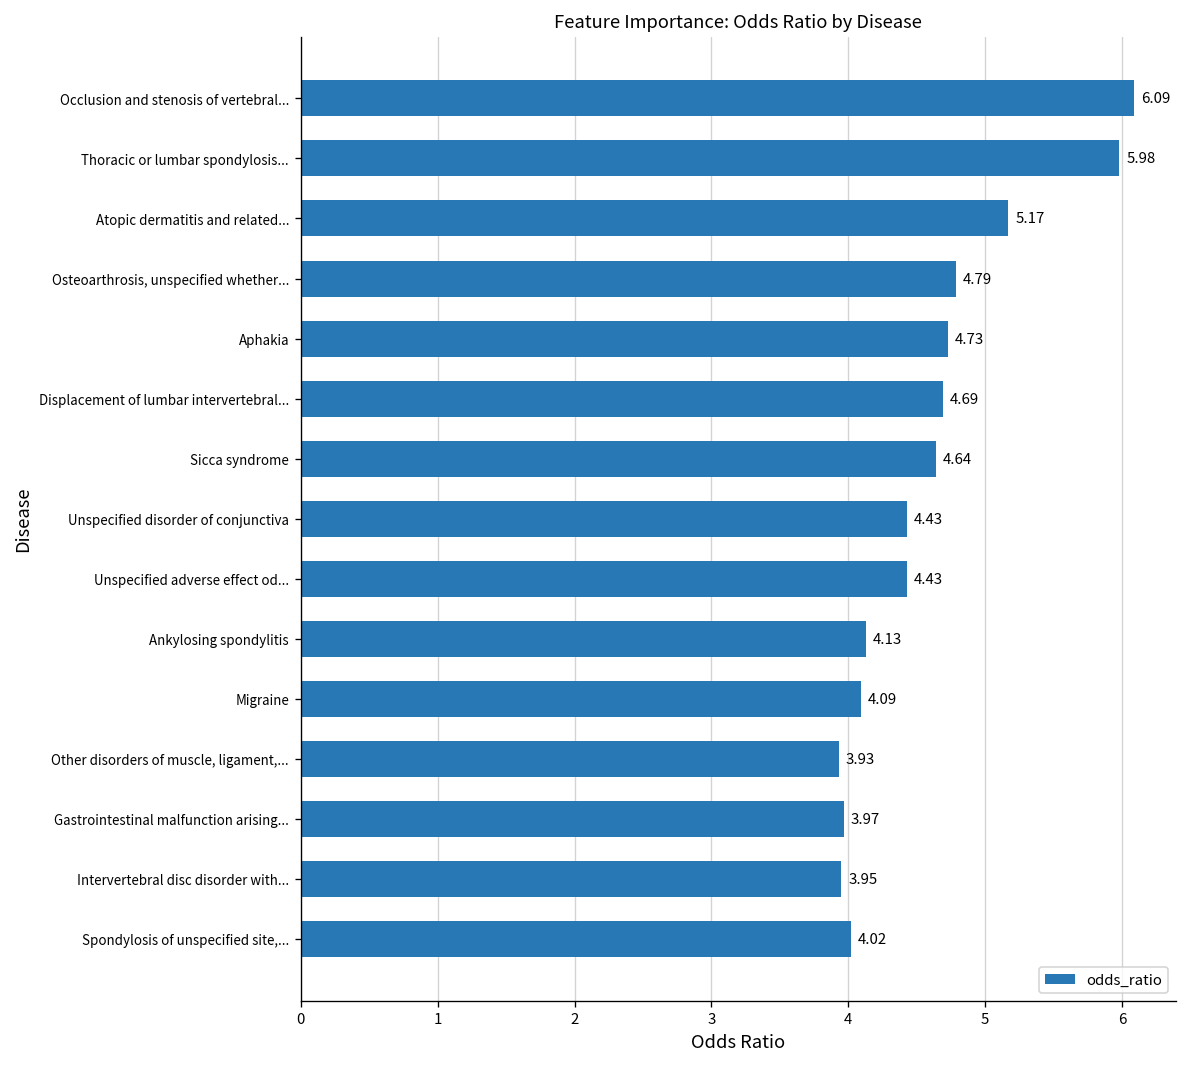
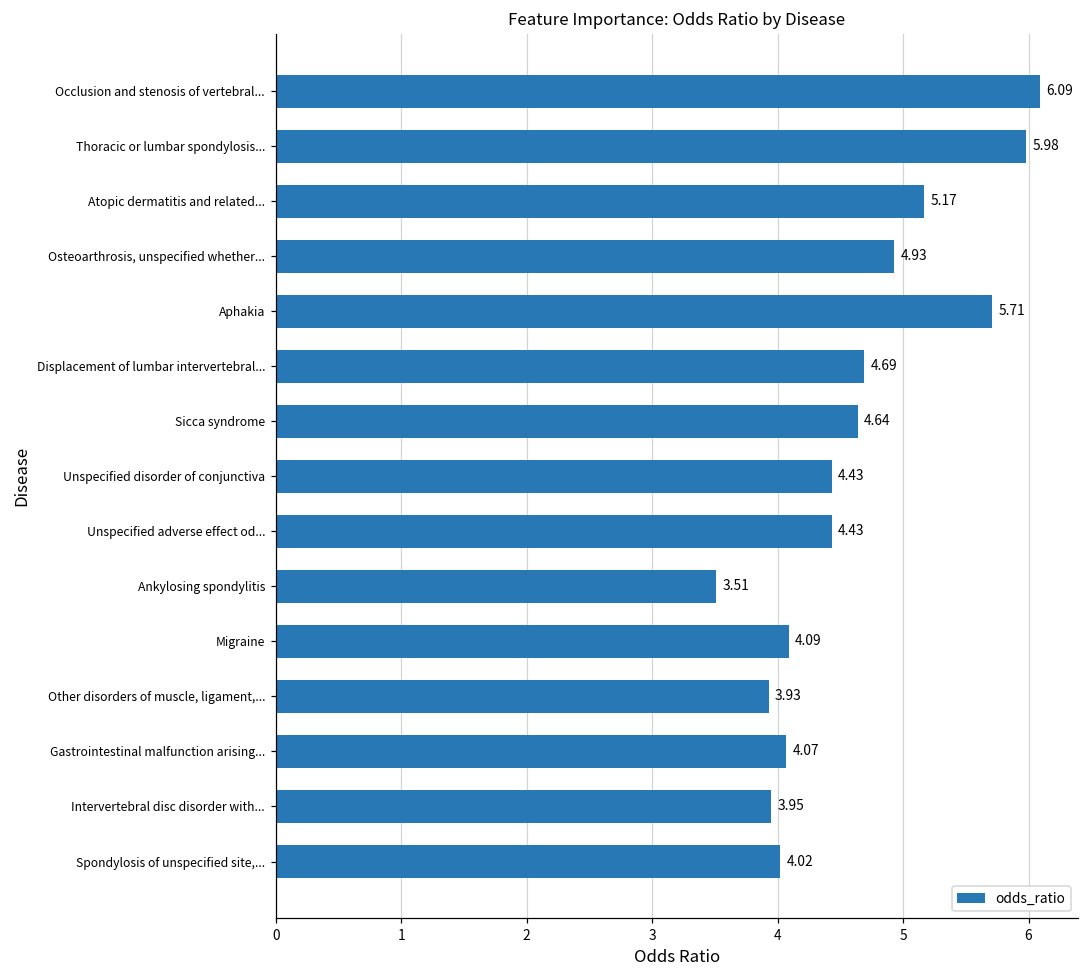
  {
    "Occlusion and stenosis of vertebral...": 6.09,
    "Thoracic or lumbar spondylosis...": 5.98,
    "Atopic dermatitis and related...": 5.17,
-   "Osteoarthrosis, unspecified whether...": 4.79,
-   "Aphakia": 4.73,
+   "Osteoarthrosis, unspecified whether...": 4.93,
+   "Aphakia": 5.71,
    "Displacement of lumbar intervertebral...": 4.69,
    "Sicca syndrome": 4.64,
    "Unspecified disorder of conjunctiva": 4.43,
    "Unspecified adverse effect od...": 4.43,
-   "Ankylosing spondylitis": 4.13,
+   "Ankylosing spondylitis": 3.51,
    "Migraine": 4.09,
    "Other disorders of muscle, ligament,...": 3.93,
-   "Gastrointestinal malfunction arising...": 3.97,
+   "Gastrointestinal malfunction arising...": 4.07,
    "Intervertebral disc disorder with...": 3.95,
    "Spondylosis of unspecified site,...": 4.02
  }
